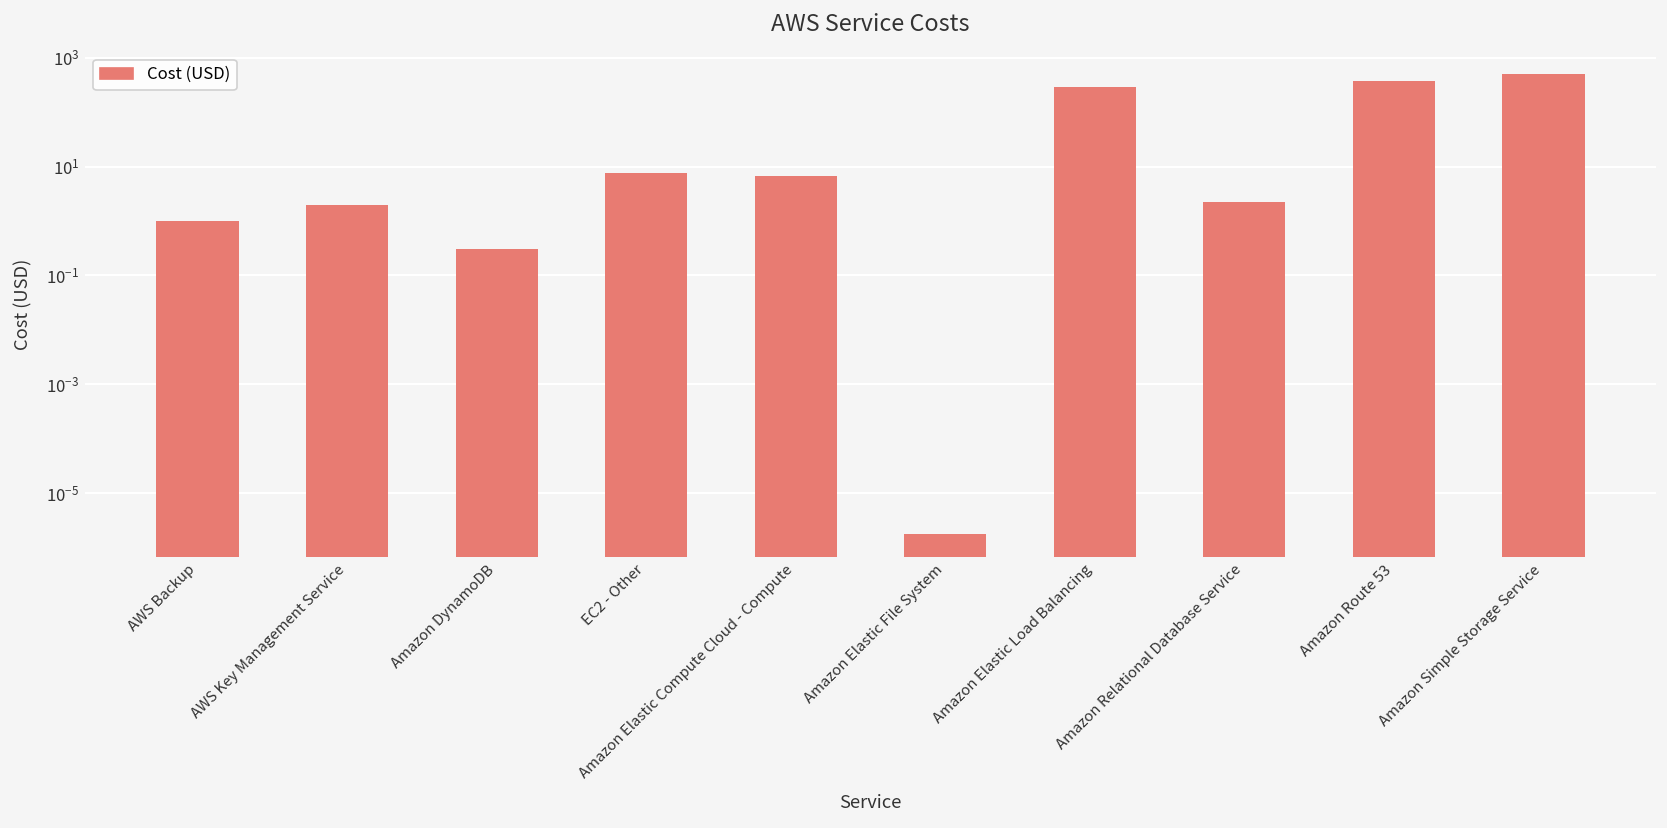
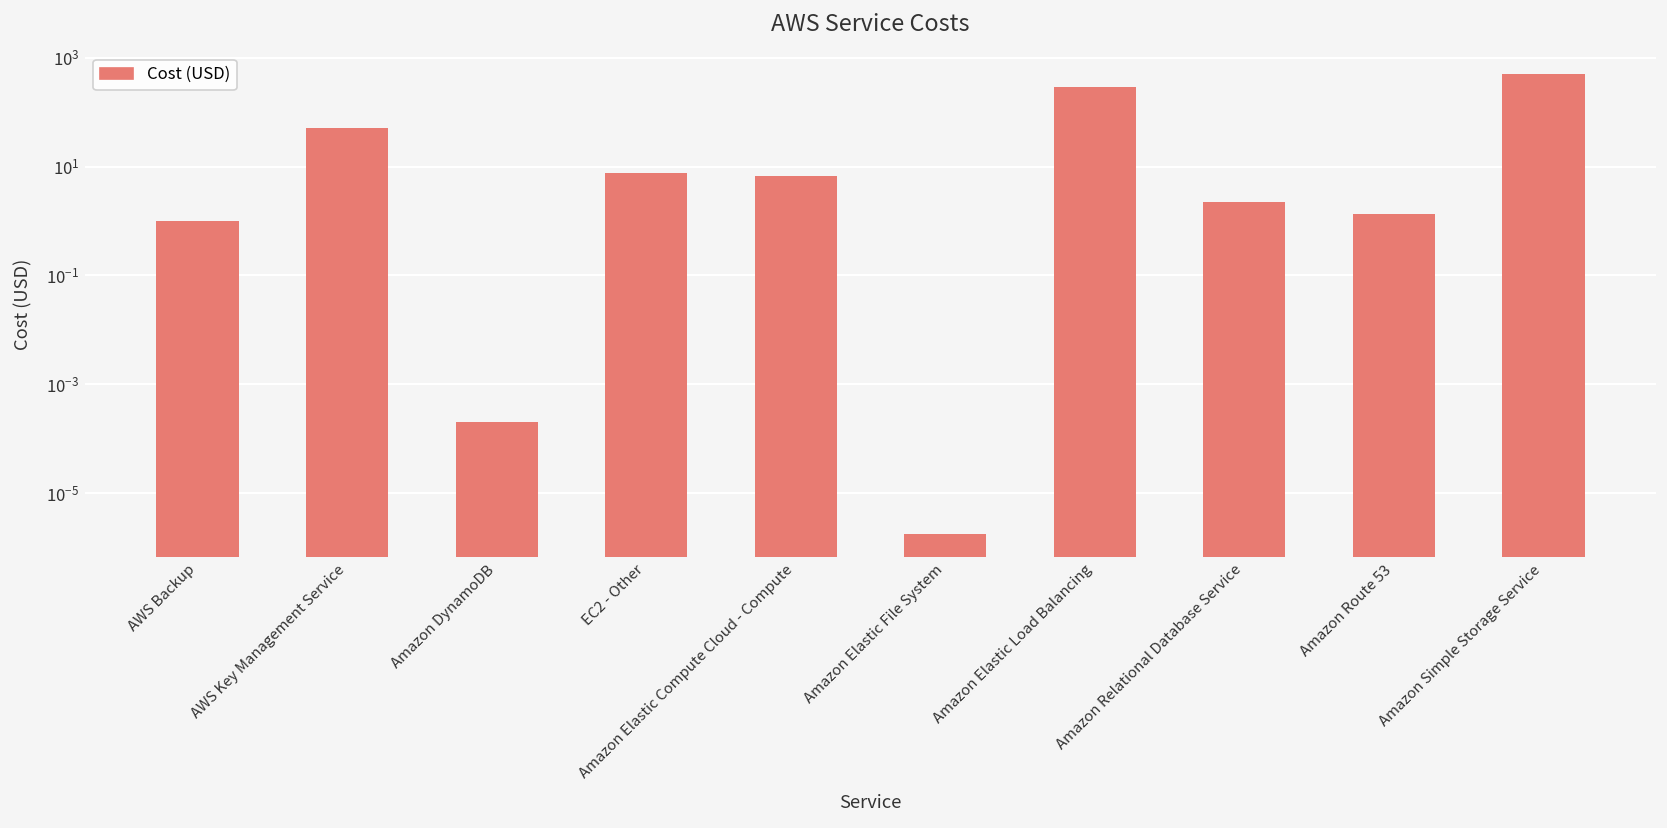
  {
    "AWS Backup": 1.0,
-   "AWS Key Management Service": 2,
-   "Amazon DynamoDB": 0.3,
+   "AWS Key Management Service": 50,
+   "Amazon DynamoDB": 0.0002,
    "EC2 - Other": 8,
    "Amazon Elastic Compute Cloud - Compute": 7,
    "Amazon Elastic File System": 0.0000018,
    "Amazon Elastic Load Balancing": 300,
    "Amazon Relational Database Service": 2,
-   "Amazon Route 53": 400,
+   "Amazon Route 53": 1.3,
    "Amazon Simple Storage Service": 500
  }
